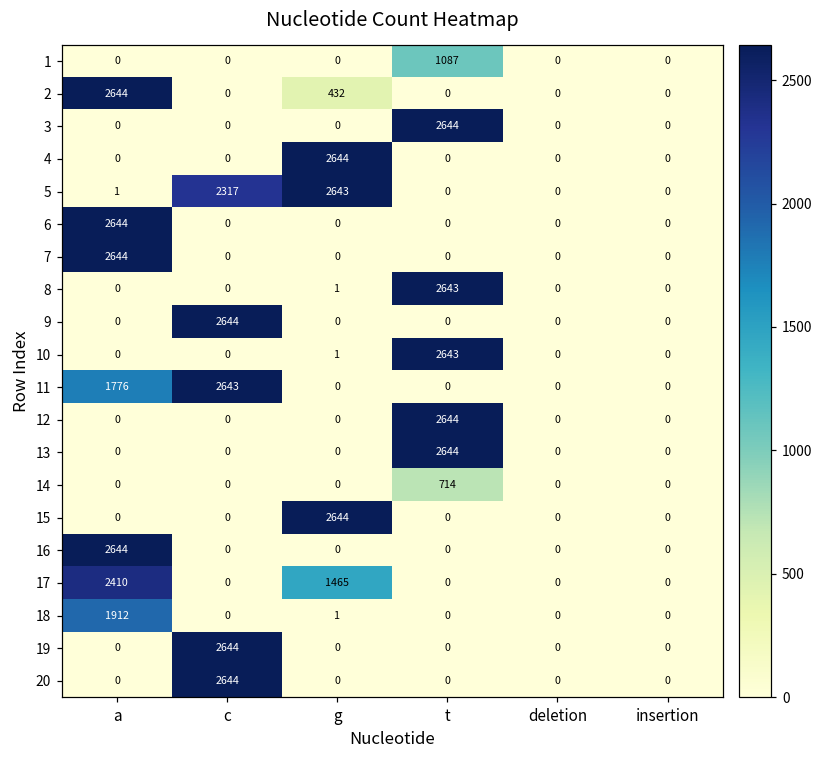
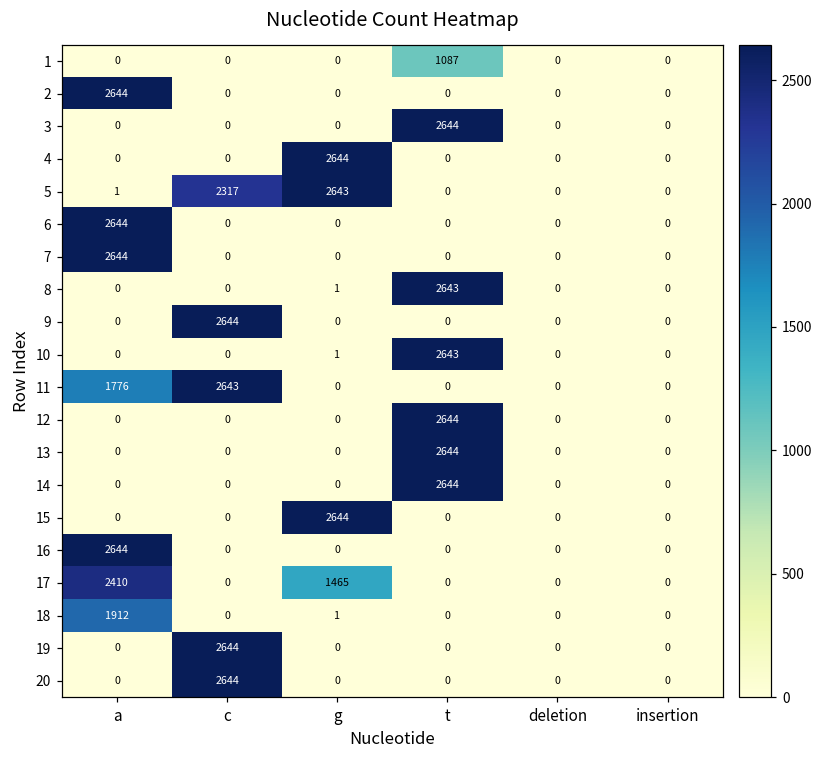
  {
    "1": {
      "a": 0,
      "c": 0,
      "g": 0,
      "t": 1087,
      "deletion": 0,
      "insertion": 0
    },
    "2": {
      "a": 2644,
      "c": 0,
-     "g": 432,
+     "g": 0,
      "t": 0,
      "deletion": 0,
      "insertion": 0
    },
    "3": {
      "a": 0,
      "c": 0,
      "g": 0,
      "t": 2644,
      "deletion": 0,
      "insertion": 0
    },
    "4": {
      "a": 0,
      "c": 0,
      "g": 2644,
      "t": 0,
      "deletion": 0,
      "insertion": 0
    },
    "5": {
      "a": 1,
      "c": 2317,
      "g": 2643,
      "t": 0,
      "deletion": 0,
      "insertion": 0
    },
    "6": {
      "a": 2644,
      "c": 0,
      "g": 0,
      "t": 0,
      "deletion": 0,
      "insertion": 0
    },
    "7": {
      "a": 2644,
      "c": 0,
      "g": 0,
      "t": 0,
      "deletion": 0,
      "insertion": 0
    },
    "8": {
      "a": 0,
      "c": 0,
      "g": 1,
      "t": 2643,
      "deletion": 0,
      "insertion": 0
    },
    "9": {
      "a": 0,
      "c": 2644,
      "g": 0,
      "t": 0,
      "deletion": 0,
      "insertion": 0
    },
    "10": {
      "a": 0,
      "c": 0,
      "g": 1,
      "t": 2643,
      "deletion": 0,
      "insertion": 0
    },
    "11": {
      "a": 1776,
      "c": 2643,
      "g": 0,
      "t": 0,
      "deletion": 0,
      "insertion": 0
    },
    "12": {
      "a": 0,
      "c": 0,
      "g": 0,
      "t": 2644,
      "deletion": 0,
      "insertion": 0
    },
    "13": {
      "a": 0,
      "c": 0,
      "g": 0,
      "t": 2644,
      "deletion": 0,
      "insertion": 0
    },
    "14": {
      "a": 0,
      "c": 0,
      "g": 0,
-     "t": 714,
+     "t": 2644,
      "deletion": 0,
      "insertion": 0
    },
    "15": {
      "a": 0,
      "c": 0,
      "g": 2644,
      "t": 0,
      "deletion": 0,
      "insertion": 0
    },
    "16": {
      "a": 2644,
      "c": 0,
      "g": 0,
      "t": 0,
      "deletion": 0,
      "insertion": 0
    },
    "17": {
      "a": 2410,
      "c": 0,
      "g": 1465,
      "t": 0,
      "deletion": 0,
      "insertion": 0
    },
    "18": {
      "a": 1912,
      "c": 0,
      "g": 1,
      "t": 0,
      "deletion": 0,
      "insertion": 0
    },
    "19": {
      "a": 0,
      "c": 2644,
      "g": 0,
      "t": 0,
      "deletion": 0,
      "insertion": 0
    },
    "20": {
      "a": 0,
      "c": 2644,
      "g": 0,
      "t": 0,
      "deletion": 0,
      "insertion": 0
    }
  }
